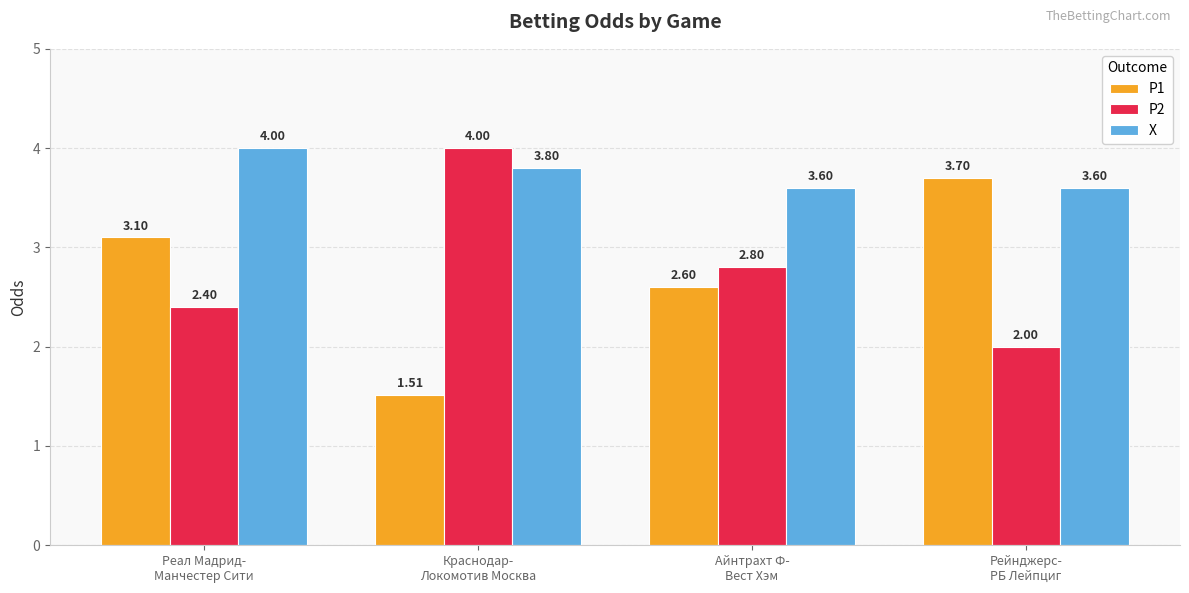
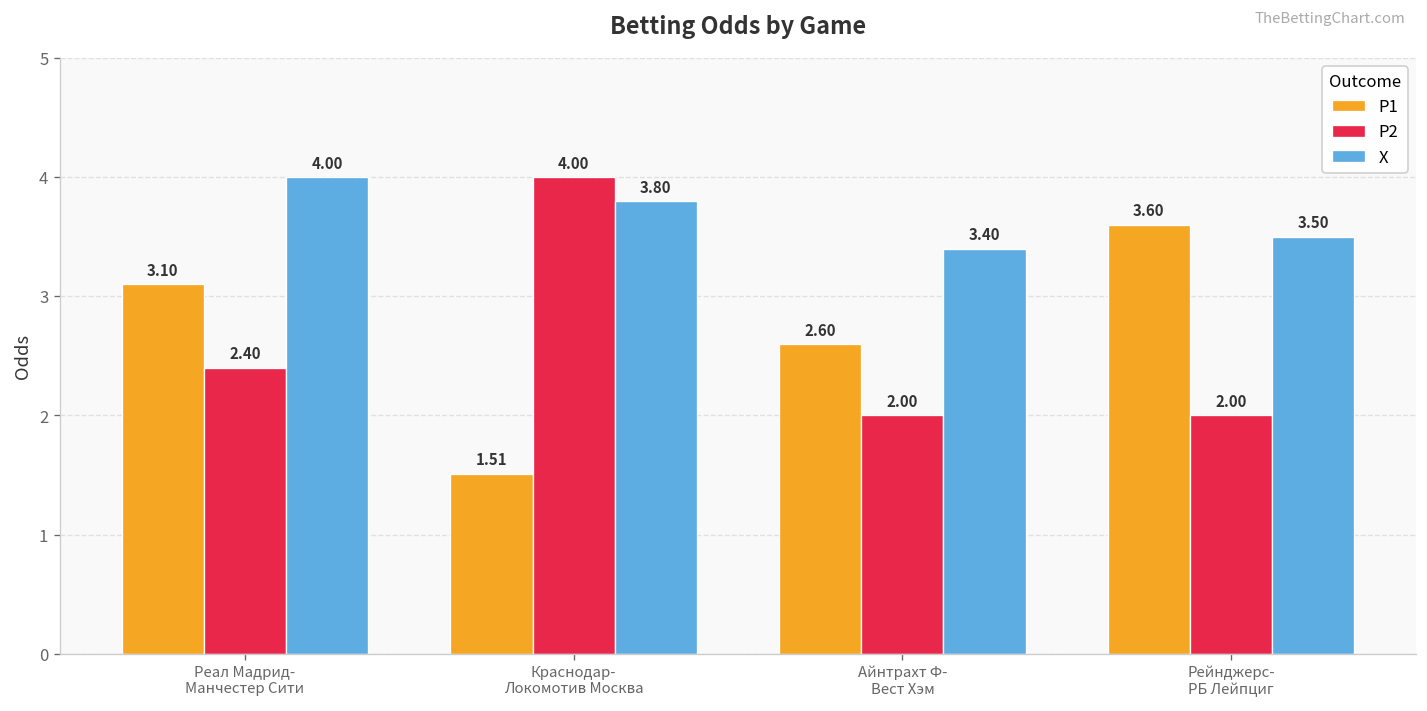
  {
    "P1": {
      "Реал Мадрид- Манчестер Сити": 3.10,
      "Краснодар- Локомотив Москва": 1.51,
      "Айнтрахт Ф- Вест Хэм": 2.60,
-     "Рейнджерс- РБ Лейпциг": 3.70
+     "Рейнджерс- РБ Лейпциг": 3.60
    },
    "P2": {
      "Реал Мадрид- Манчестер Сити": 2.40,
      "Краснодар- Локомотив Москва": 4.00,
-     "Айнтрахт Ф- Вест Хэм": 2.80,
+     "Айнтрахт Ф- Вест Хэм": 2.00,
      "Рейнджерс- РБ Лейпциг": 2.00
    },
    "X": {
      "Реал Мадрид- Манчестер Сити": 4.00,
      "Краснодар- Локомотив Москва": 3.80,
-     "Айнтрахт Ф- Вест Хэм": 3.60,
-     "Рейнджерс- РБ Лейпциг": 3.60
+     "Айнтрахт Ф- Вест Хэм": 3.40,
+     "Рейнджерс- РБ Лейпциг": 3.50
    }
  }
